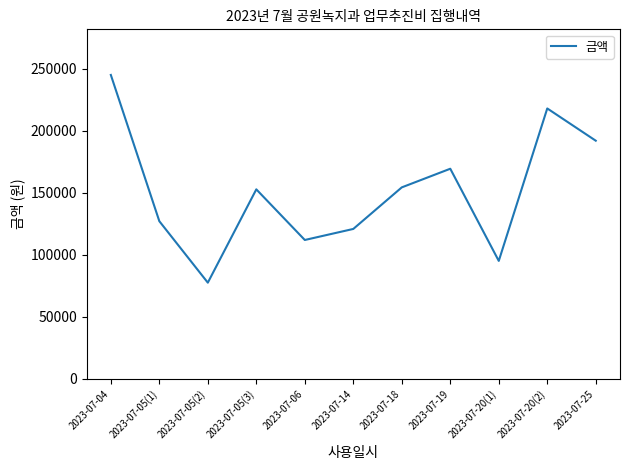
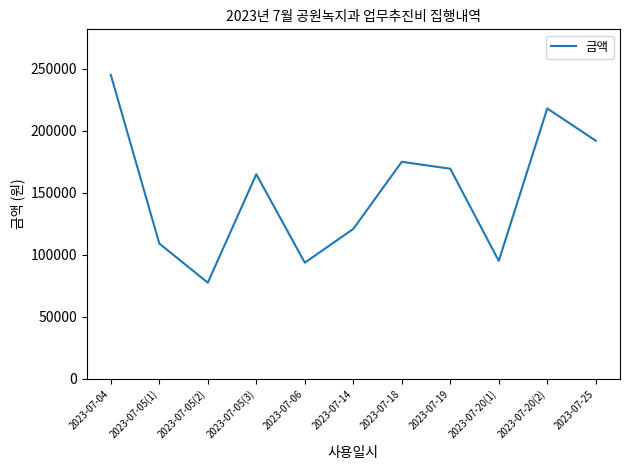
  {
    "2023-07-04": 245000,
-   "2023-07-05(1)": 127000,
+   "2023-07-05(1)": 109000,
    "2023-07-05(2)": 78000,
-   "2023-07-05(3)": 153000,
-   "2023-07-06": 112000,
+   "2023-07-05(3)": 165000,
+   "2023-07-06": 94000,
    "2023-07-14": 121000,
-   "2023-07-18": 154000,
+   "2023-07-18": 175000,
    "2023-07-19": 169000,
    "2023-07-20(1)": 95000,
    "2023-07-20(2)": 218000,
    "2023-07-25": 192000
  }
